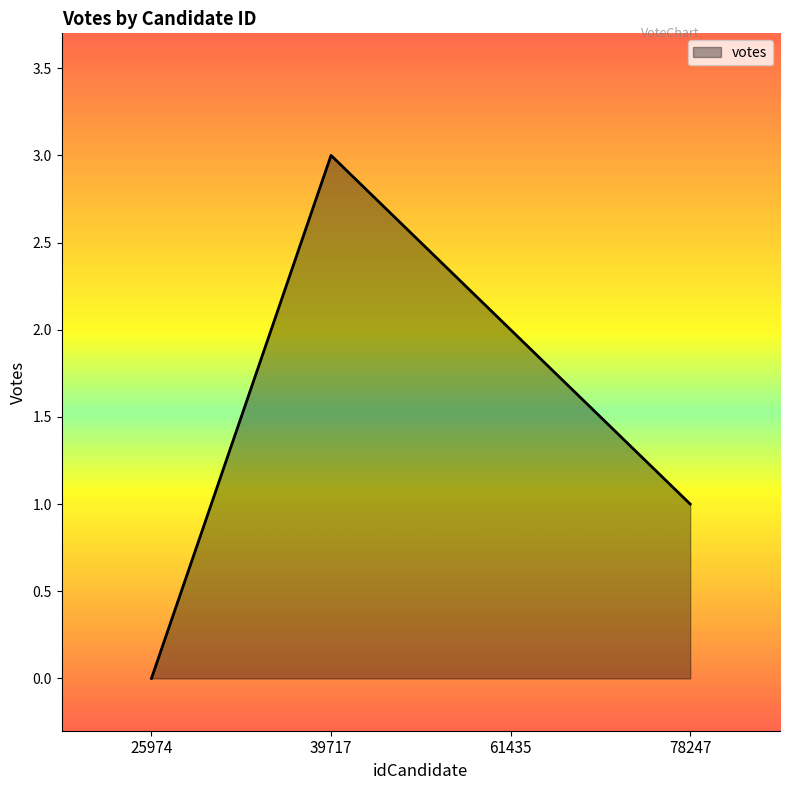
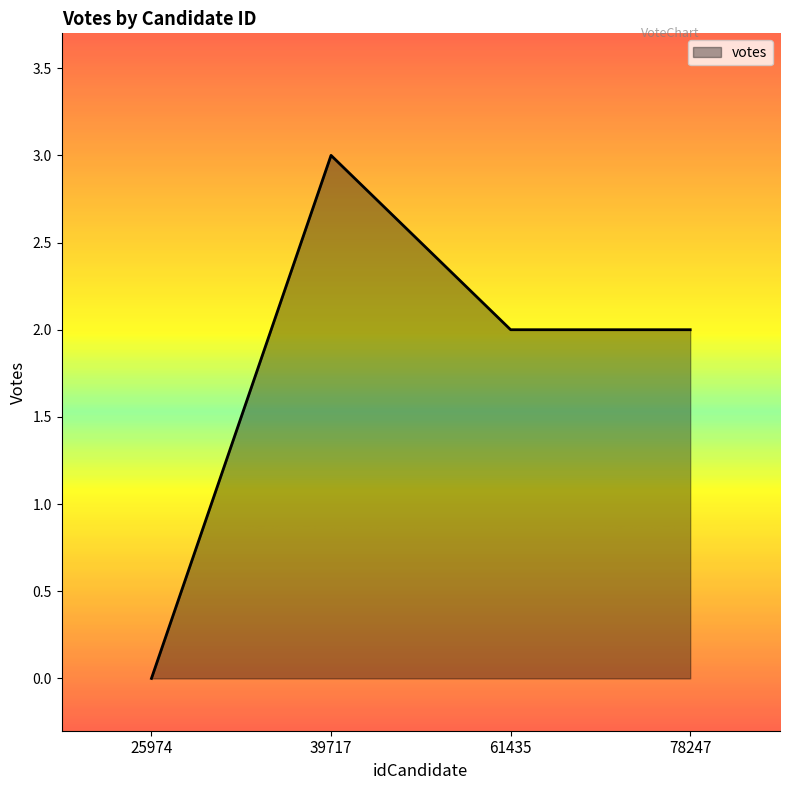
  {
    "25974": 0,
    "39717": 3,
    "61435": 2,
-   "78247": 1
+   "78247": 2
  }
